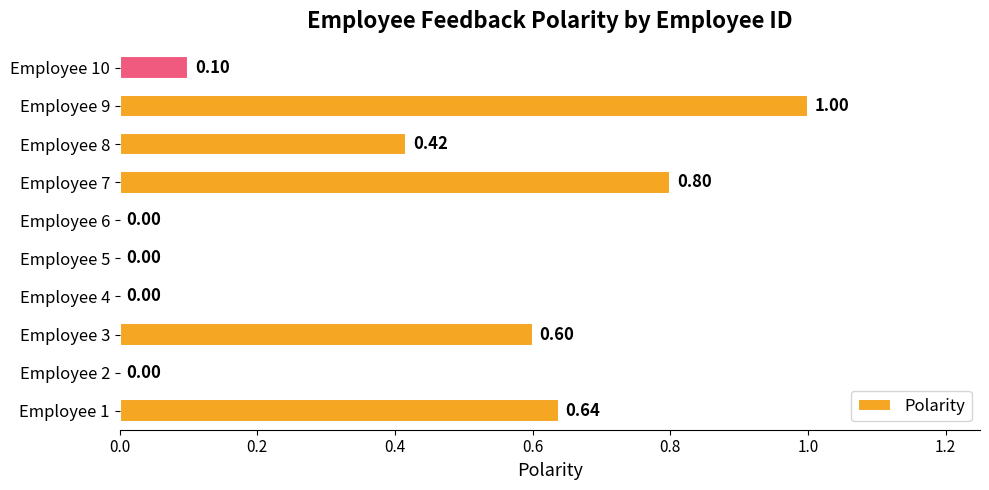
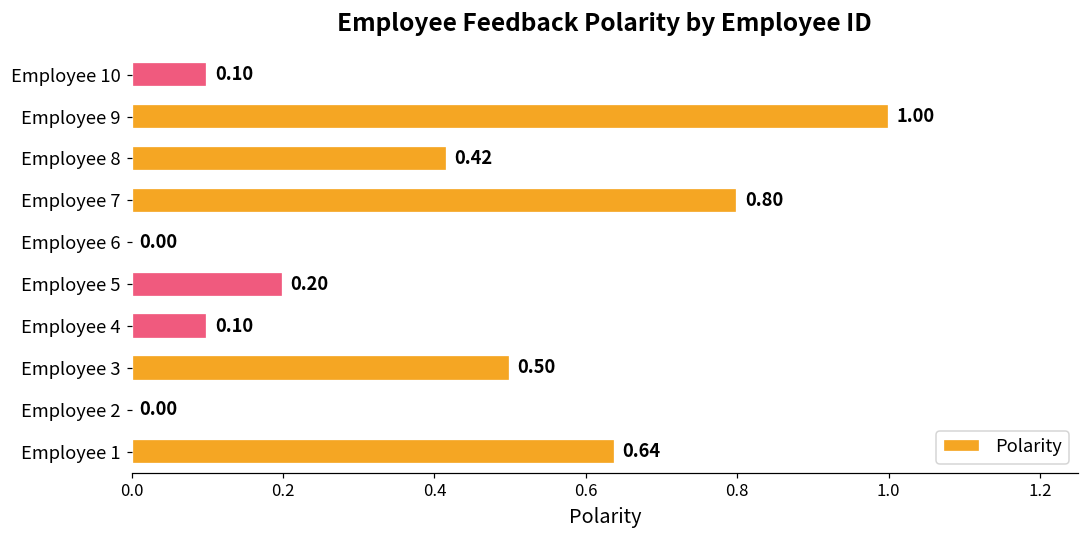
  {
    "Employee 10": 0.10,
    "Employee 9": 1.00,
    "Employee 8": 0.42,
    "Employee 7": 0.80,
    "Employee 6": 0.00,
-   "Employee 5": 0.00,
-   "Employee 4": 0.00,
-   "Employee 3": 0.60,
+   "Employee 5": 0.20,
+   "Employee 4": 0.10,
+   "Employee 3": 0.50,
    "Employee 2": 0.00,
    "Employee 1": 0.64
  }
